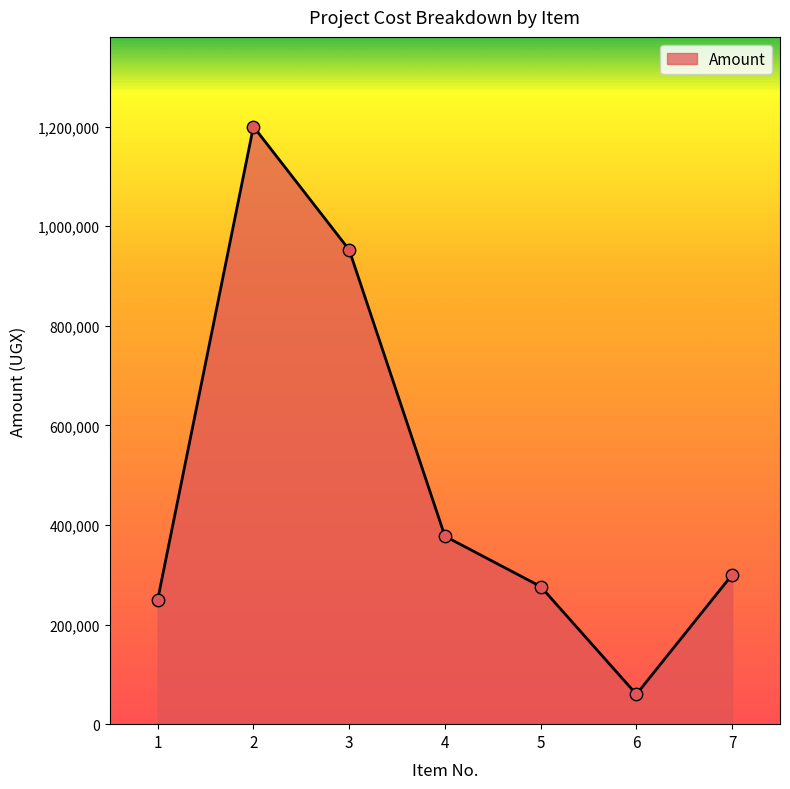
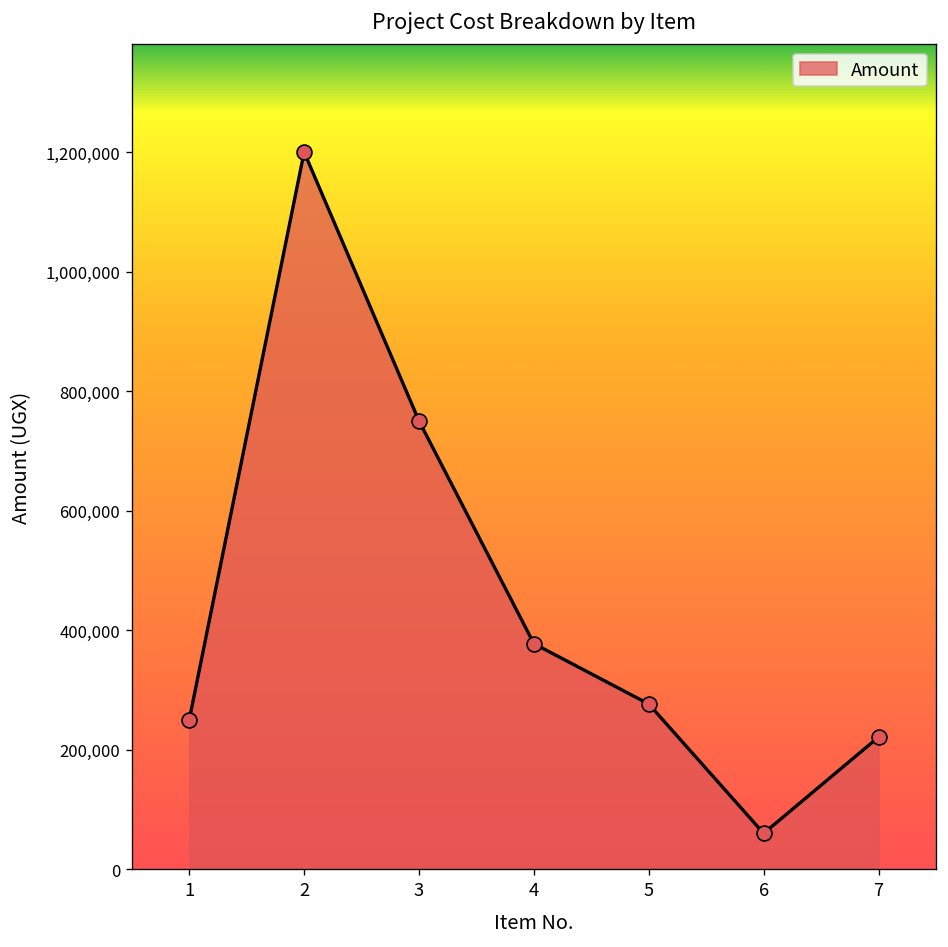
  {
    "1": "250,000",
    "2": "1,200,000",
-   "3": "950,000",
+   "3": "750,000",
    "4": "380,000",
    "5": "280,000",
    "6": "60,000",
-   "7": "300,000"
+   "7": "220,000"
  }
